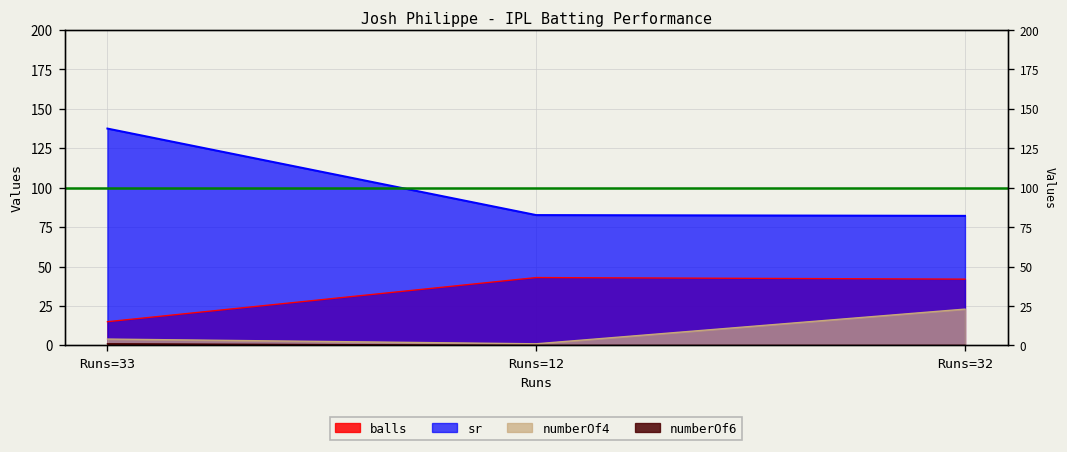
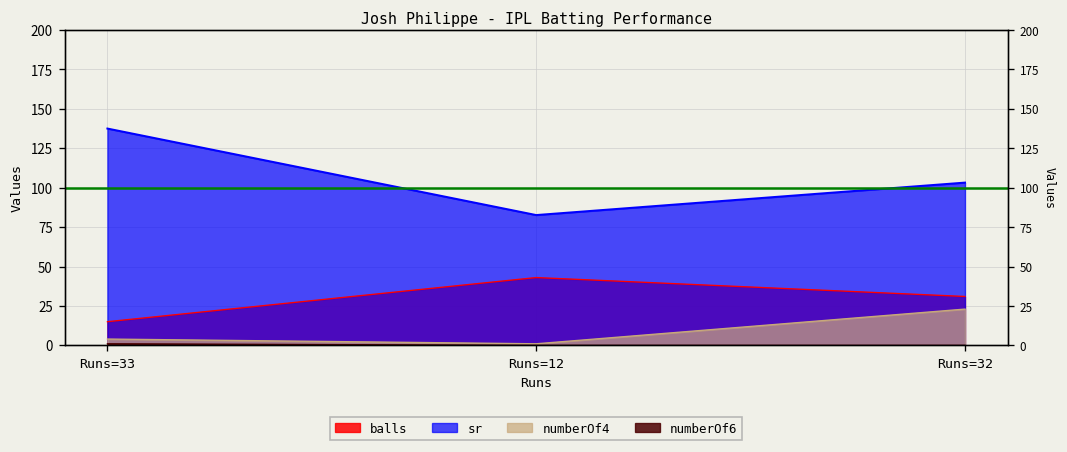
  {
    "balls": {
      "Runs=33": 15,
      "Runs=12": 43,
-     "Runs=32": 42
+     "Runs=32": 31
    },
    "sr": {
      "Runs=33": 138,
      "Runs=12": 83,
-     "Runs=32": 82
+     "Runs=32": 103
    },
    "numberOf4": {
      "Runs=33": 4,
      "Runs=32": 23
    },
    "numberOf6": {
      "Runs=33": 1,
      "Runs=32": 0
    }
  }
